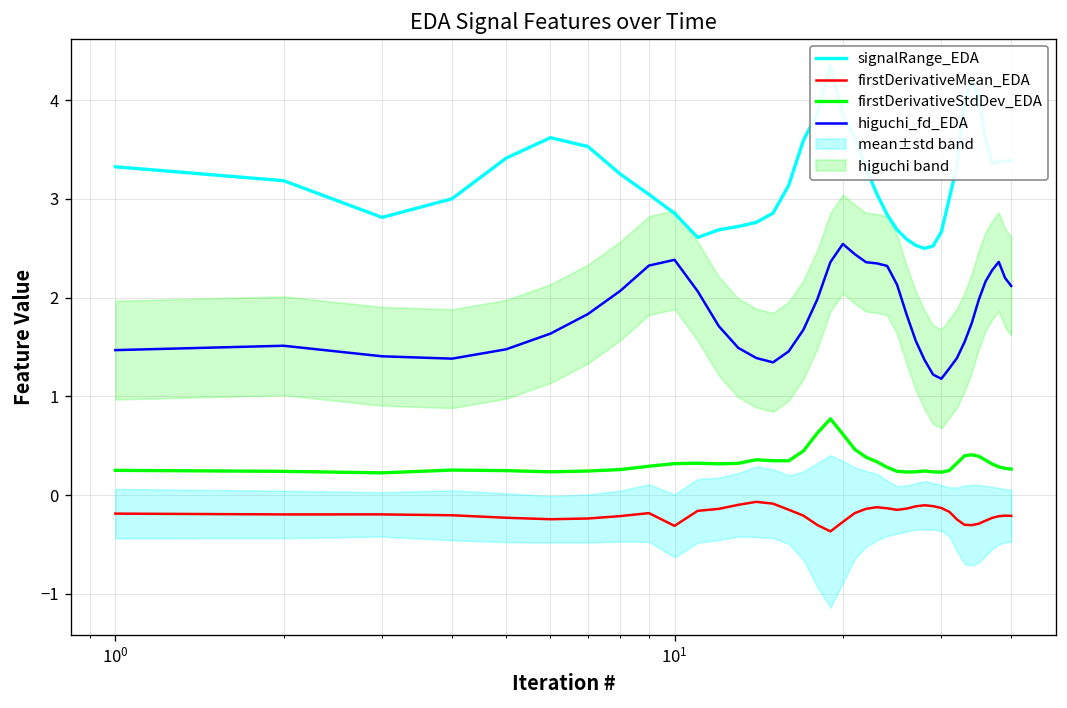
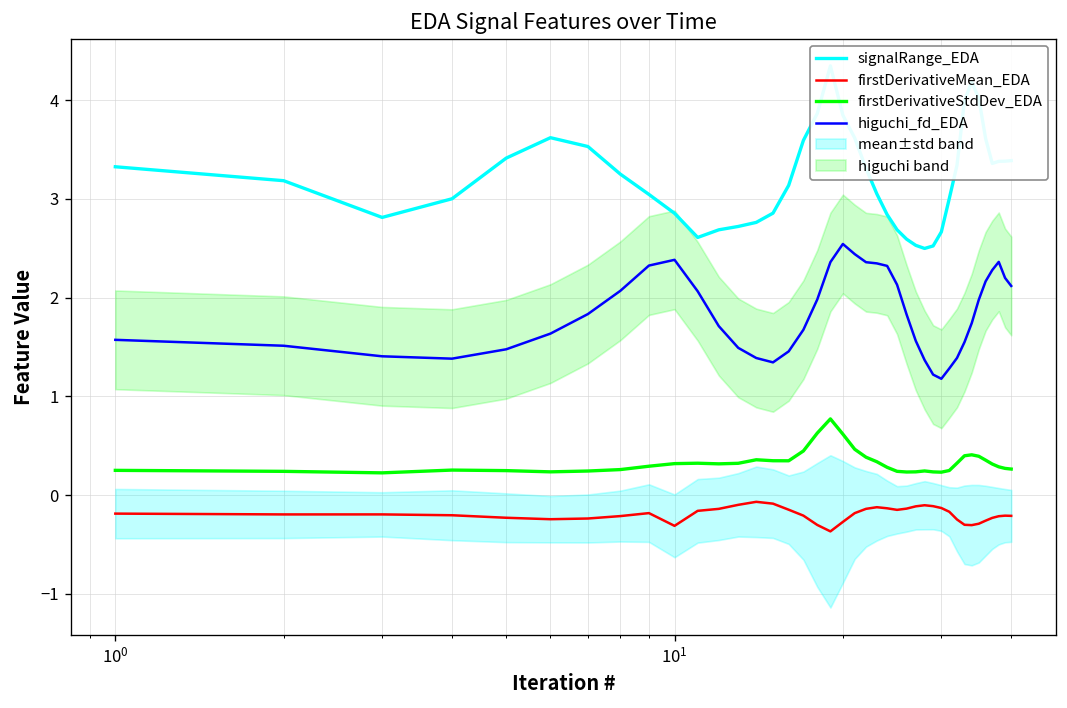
  {
    "firstDerivativeMean_EDA": {
      "10^0": -0.2,
      "10^1": -0.3
    },
    "higuchi_fd_EDA": {
-     "10^0": 1.5,
+     "10^0": 1.6,
      "10^1": 2.4
    }
  }
